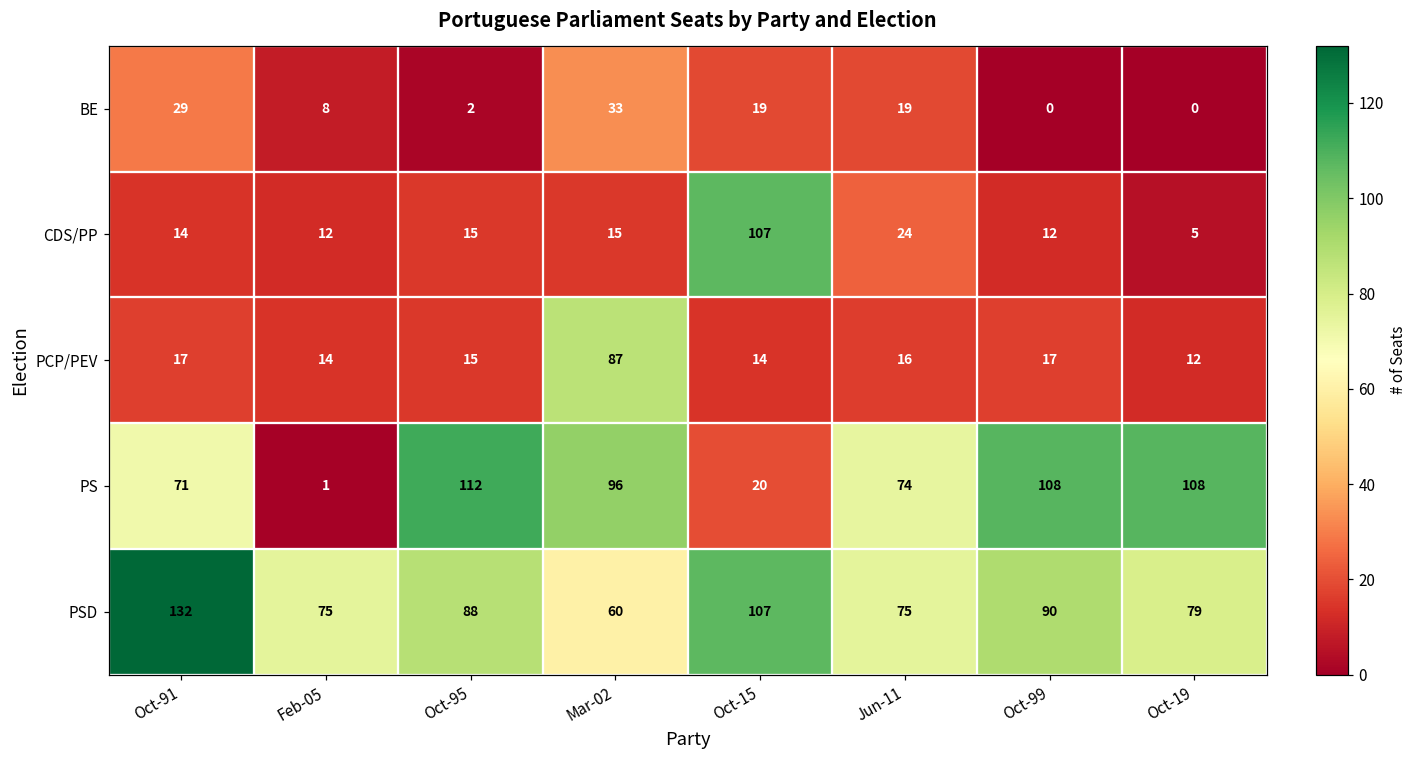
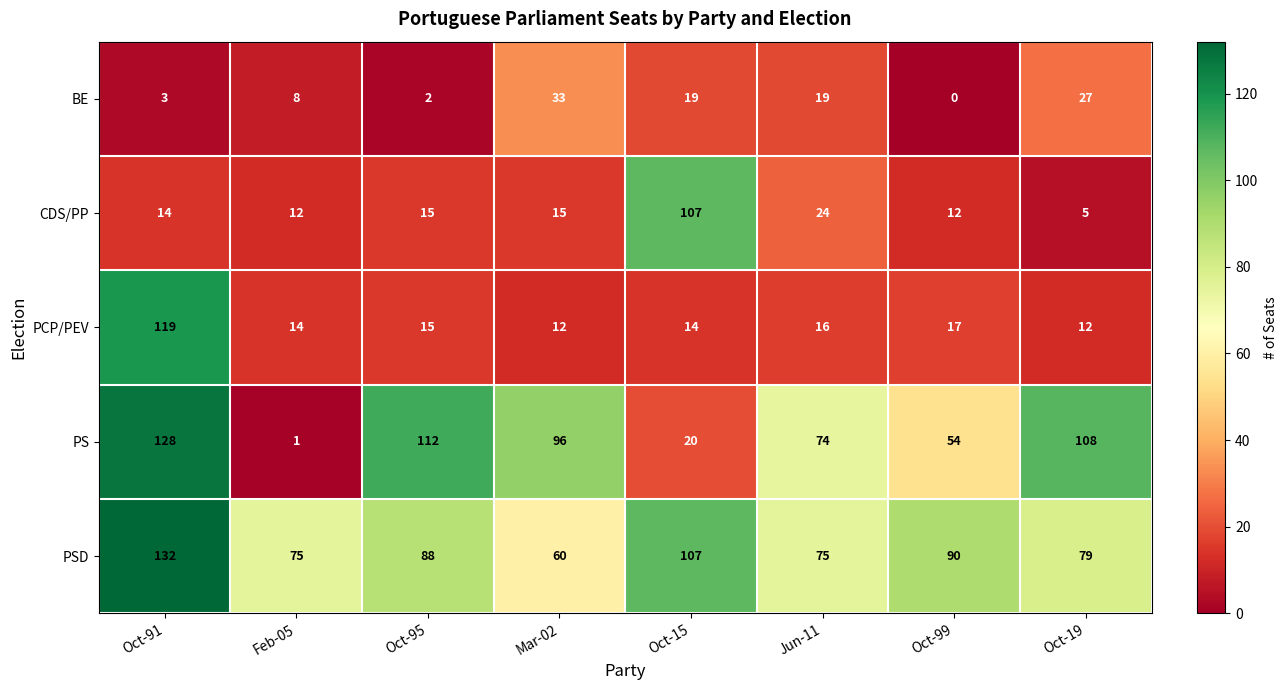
  {
    "BE": {
-     "Oct-91": 29,
+     "Oct-91": 3,
      "Feb-05": 8,
      "Oct-95": 2,
      "Mar-02": 33,
      "Oct-15": 19,
      "Jun-11": 19,
      "Oct-99": 0,
-     "Oct-19": 0
+     "Oct-19": 27
    },
    "CDS/PP": {
      "Oct-91": 14,
      "Feb-05": 12,
      "Oct-95": 15,
      "Mar-02": 15,
      "Oct-15": 107,
      "Jun-11": 24,
      "Oct-99": 12,
      "Oct-19": 5
    },
    "PCP/PEV": {
-     "Oct-91": 17,
+     "Oct-91": 119,
      "Feb-05": 14,
      "Oct-95": 15,
-     "Mar-02": 87,
+     "Mar-02": 12,
      "Oct-15": 14,
      "Jun-11": 16,
      "Oct-99": 17,
      "Oct-19": 12
    },
    "PS": {
-     "Oct-91": 71,
+     "Oct-91": 128,
      "Feb-05": 1,
      "Oct-95": 112,
      "Mar-02": 96,
      "Oct-15": 20,
      "Jun-11": 74,
-     "Oct-99": 108,
+     "Oct-99": 54,
      "Oct-19": 108
    },
    "PSD": {
      "Oct-91": 132,
      "Feb-05": 75,
      "Oct-95": 88,
      "Mar-02": 60,
      "Oct-15": 107,
      "Jun-11": 75,
      "Oct-99": 90,
      "Oct-19": 79
    }
  }
